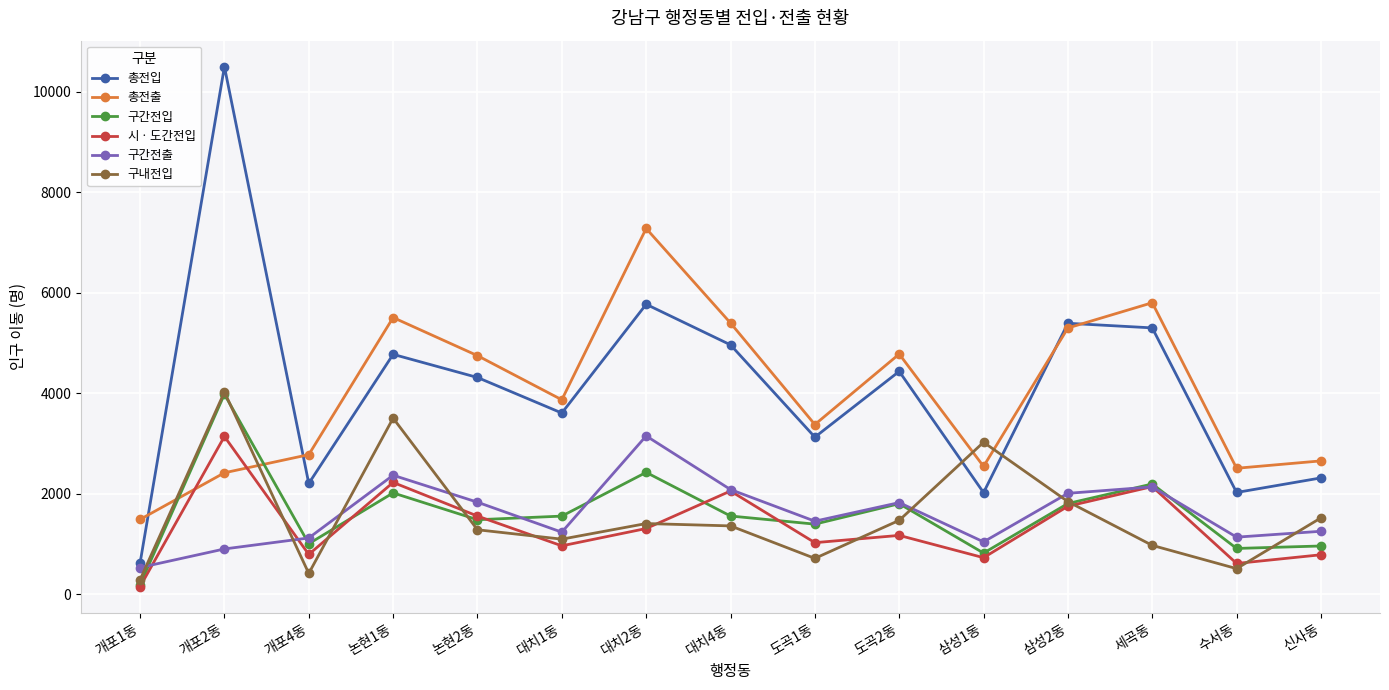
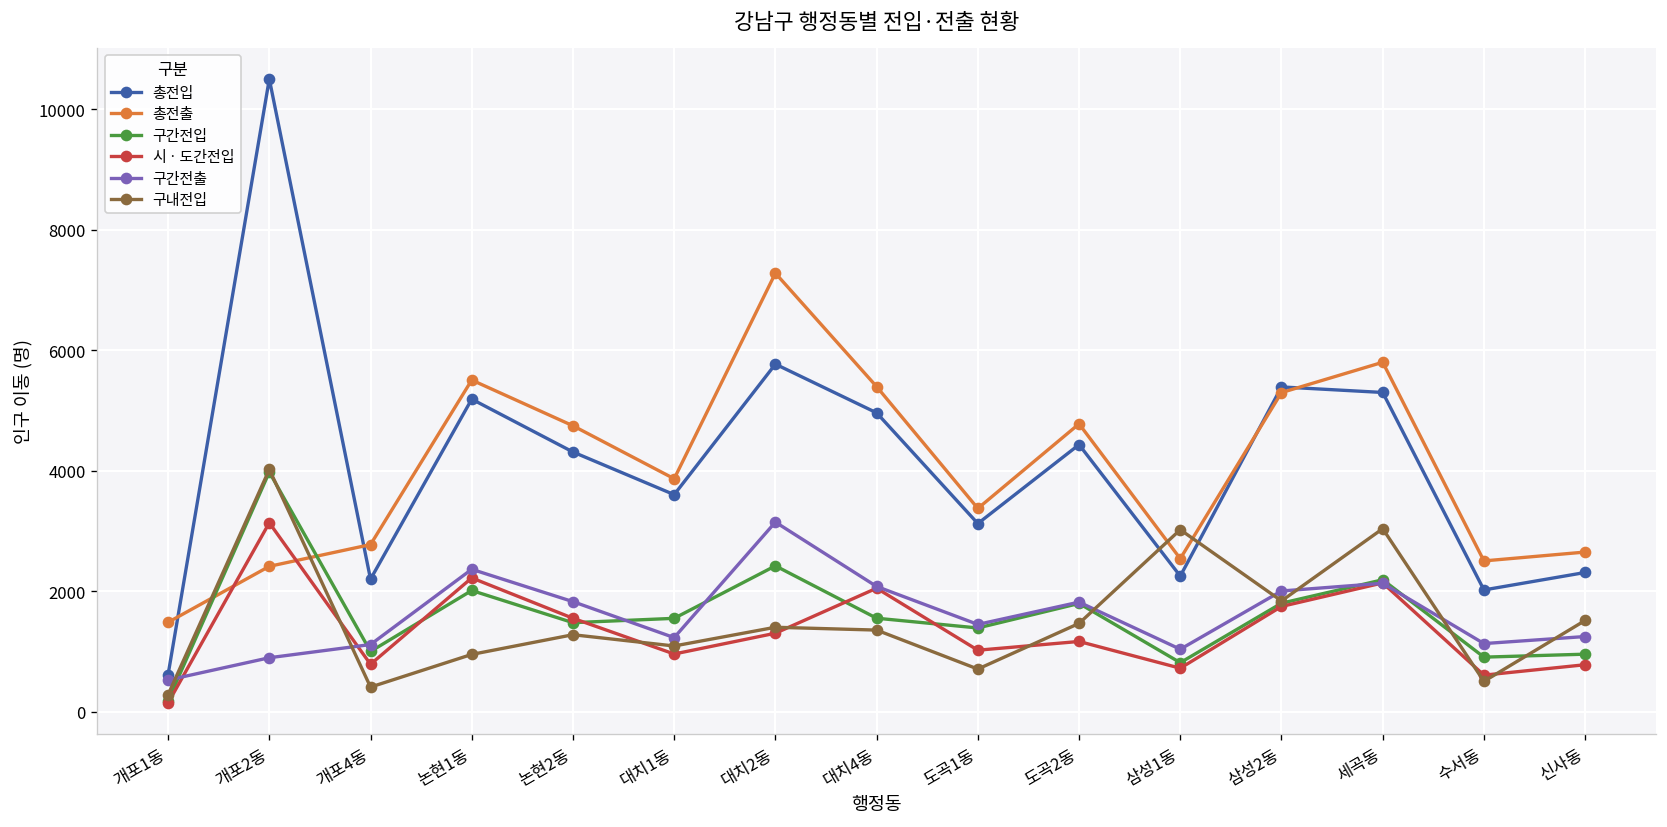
  {
    "총전입": {
      "개포1동": 600,
      "개포2동": 10500,
      "개포4동": 2200,
-     "논현1동": 4800,
+     "논현1동": 5200,
      "논현2동": 4300,
      "대치1동": 3600,
      "대치2동": 5800,
      "대치4동": 5000,
      "도곡1동": 3100,
      "도곡2동": 4400,
-     "삼성1동": 2000,
+     "삼성1동": 2300,
      "삼성2동": 5400,
      "세곡동": 5300,
      "수서동": 2000,
      "신사동": 2300
    },
    "총전출": {
      "개포1동": 1500,
      "개포2동": 2400,
      "개포4동": 2800,
      "논현1동": 5500,
      "논현2동": 4700,
      "대치1동": 3900,
      "대치2동": 7300,
      "대치4동": 5400,
      "도곡1동": 3400,
      "도곡2동": 4800,
      "삼성1동": 2500,
      "삼성2동": 5300,
      "세곡동": 5800,
      "수서동": 2500,
      "신사동": 2700
    },
    "구간전입": {
      "개포4동": 1000,
      "논현1동": 2000,
      "논현2동": 1500,
      "대치1동": 1600,
      "대치2동": 2400,
      "대치4동": 1600,
      "도곡1동": 1400,
      "삼성1동": 800,
      "세곡동": 2200,
      "수서동": 900,
      "신사동": 1000
    },
    "시ㆍ도간전입": {
      "개포2동": 3100,
      "개포4동": 800,
      "논현1동": 2200,
      "논현2동": 1600,
      "대치1동": 1000,
      "대치2동": 1300,
      "도곡1동": 1000,
      "도곡2동": 1200,
      "삼성1동": 700,
      "삼성2동": 1700,
      "수서동": 600,
      "신사동": 800
    },
    "구간전출": {
      "개포1동": 500,
      "개포2동": 900,
      "개포4동": 1100,
      "논현1동": 2400,
      "논현2동": 1800,
      "대치1동": 1200,
      "대치2동": 3100,
      "도곡1동": 1500,
      "삼성1동": 1000,
      "삼성2동": 2000,
      "수서동": 1100,
      "신사동": 1300
    },
    "구내전입": {
      "개포1동": 300,
      "개포4동": 400,
-     "논현1동": 3500,
+     "논현1동": 1000,
      "논현2동": 1300,
      "대치1동": 1100,
      "대치2동": 1400,
      "대치4동": 1400,
      "도곡1동": 700,
      "도곡2동": 1500,
      "삼성1동": 3000,
-     "세곡동": 1000,
+     "세곡동": 3000,
      "수서동": 500,
      "신사동": 1500
    }
  }
